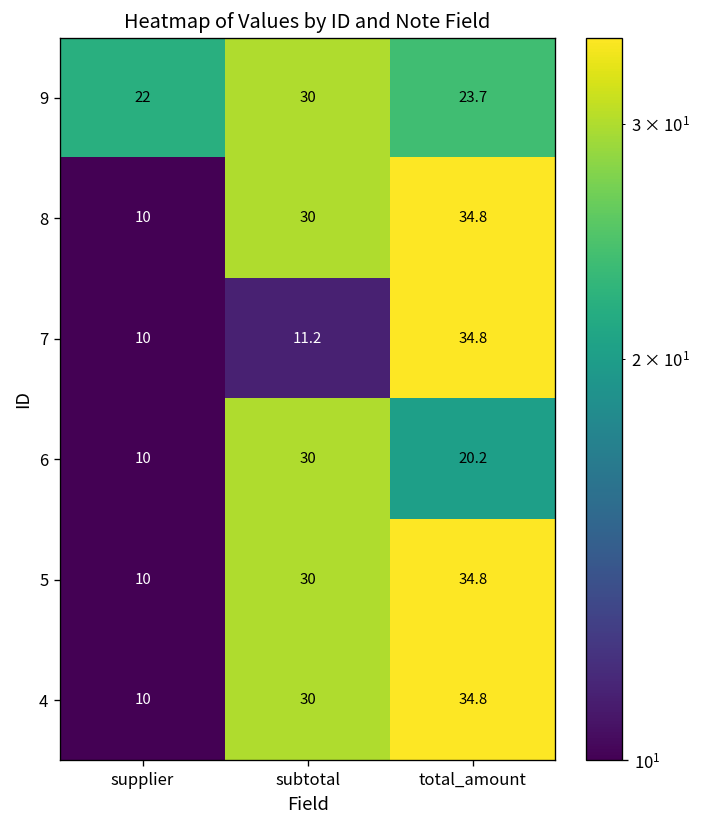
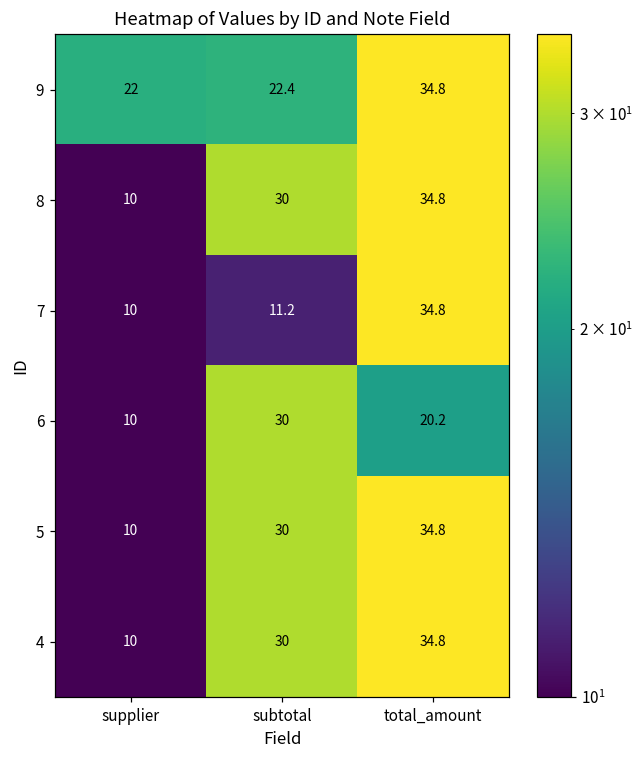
  {
    "9": {
      "supplier": 22,
-     "subtotal": 30,
-     "total_amount": 23.7
+     "subtotal": 22.4,
+     "total_amount": 34.8
    },
    "8": {
      "supplier": 10,
      "subtotal": 30,
      "total_amount": 34.8
    },
    "7": {
      "supplier": 10,
      "subtotal": 11.2,
      "total_amount": 34.8
    },
    "6": {
      "supplier": 10,
      "subtotal": 30,
      "total_amount": 20.2
    },
    "5": {
      "supplier": 10,
      "subtotal": 30,
      "total_amount": 34.8
    },
    "4": {
      "supplier": 10,
      "subtotal": 30,
      "total_amount": 34.8
    }
  }
